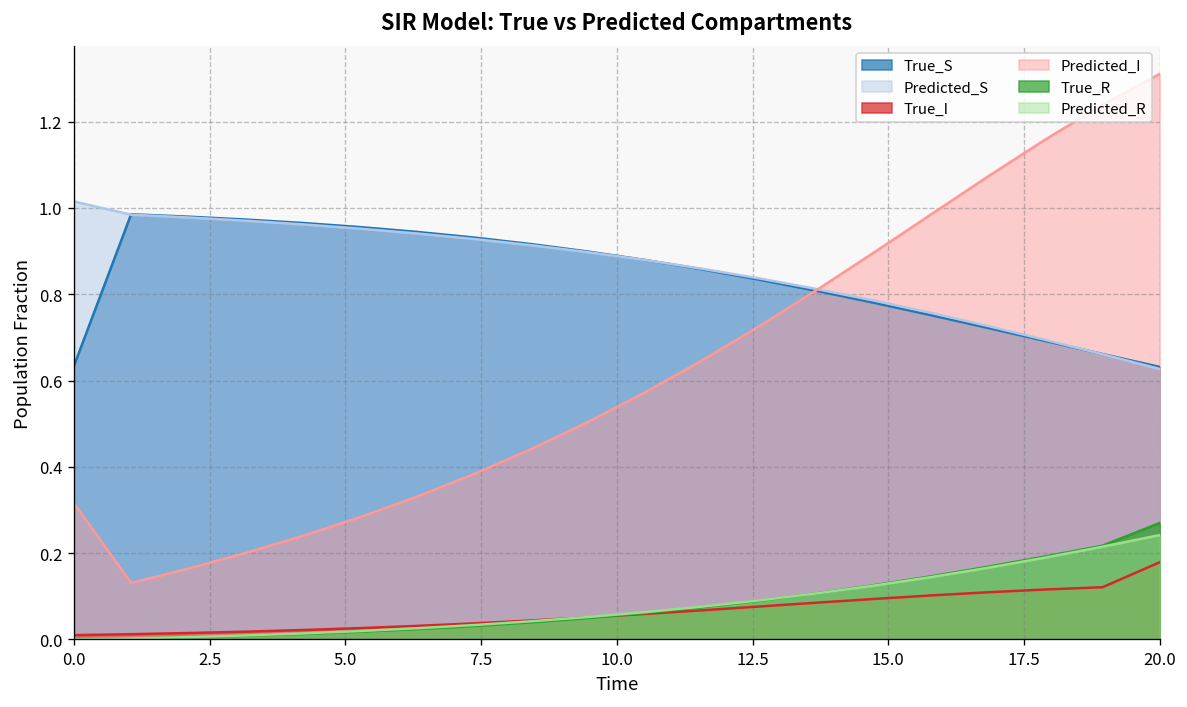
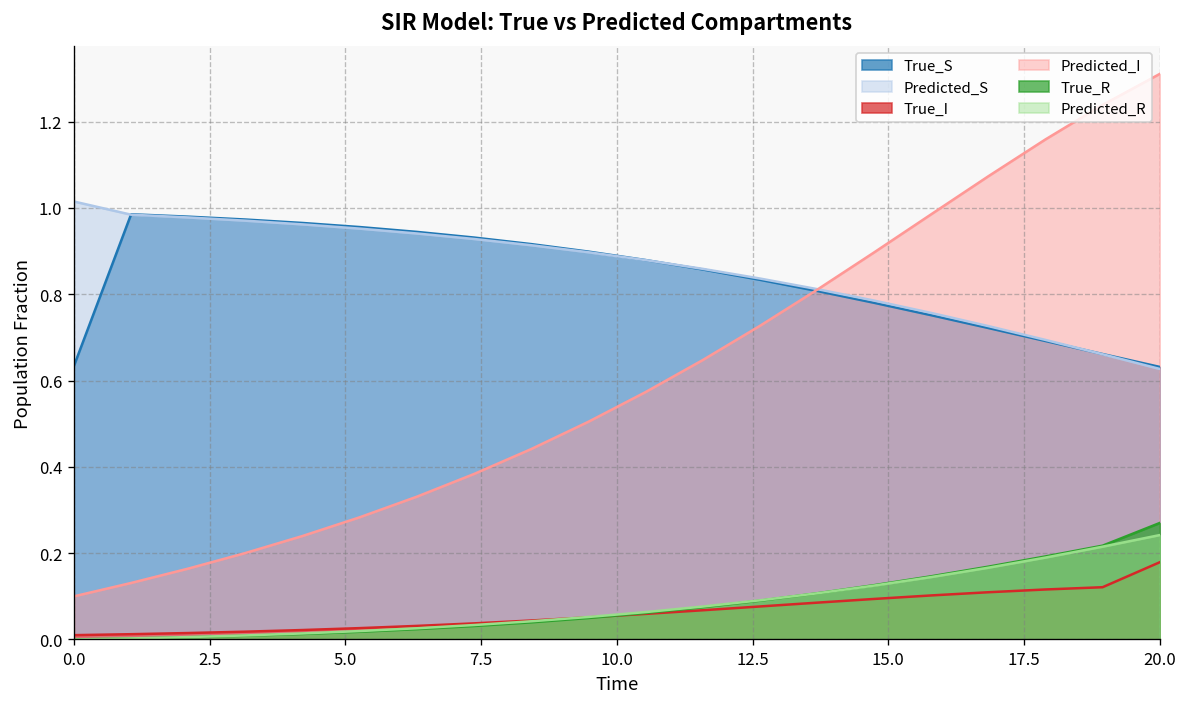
  {
    "True_S": {
      "0.0": 0.63
    },
    "Predicted_S": {
      "0.0": 1.02
    },
    "True_I": {
      "0.0": 0.01,
      "20.0": 0.18
    },
    "Predicted_I": {
-     "0.0": 0.32,
+     "0.0": 0.10,
      "20.0": 1.31
    },
    "True_R": {
      "20.0": 0.27
    },
    "Predicted_R": {
      "20.0": 0.24
    }
  }
